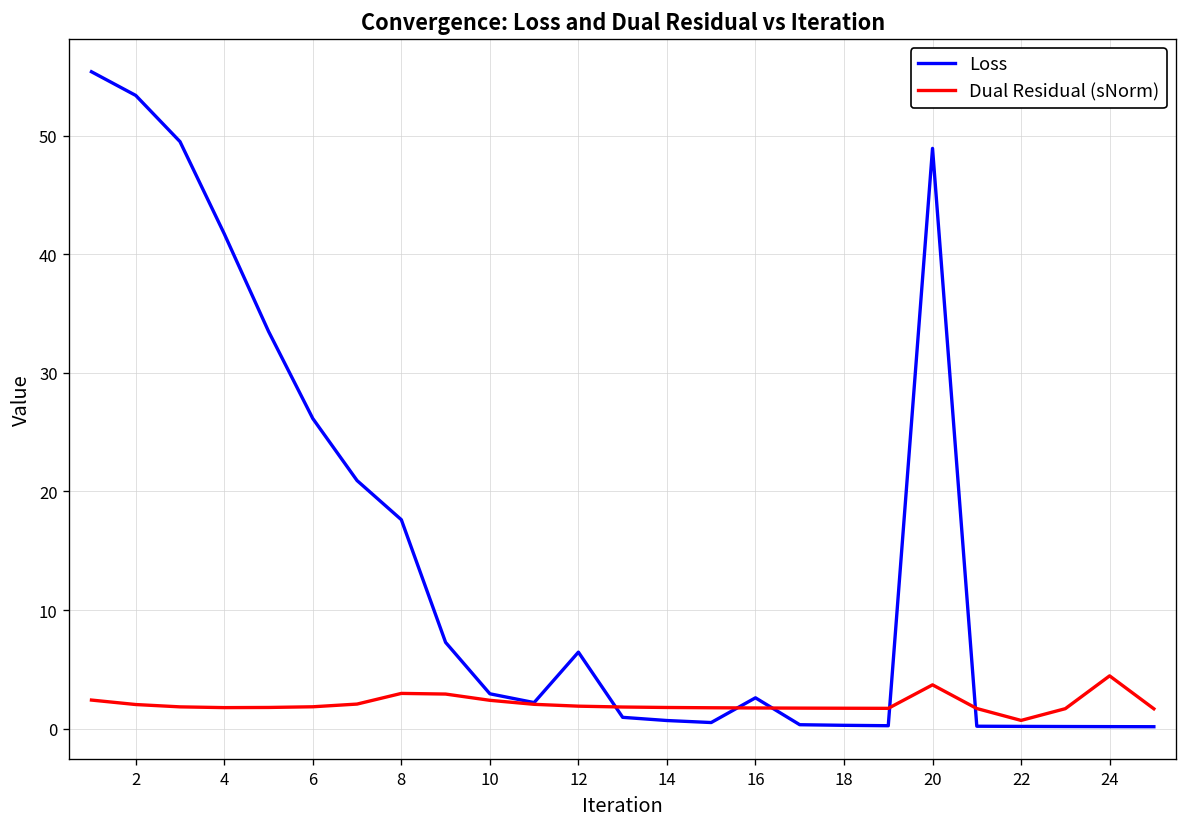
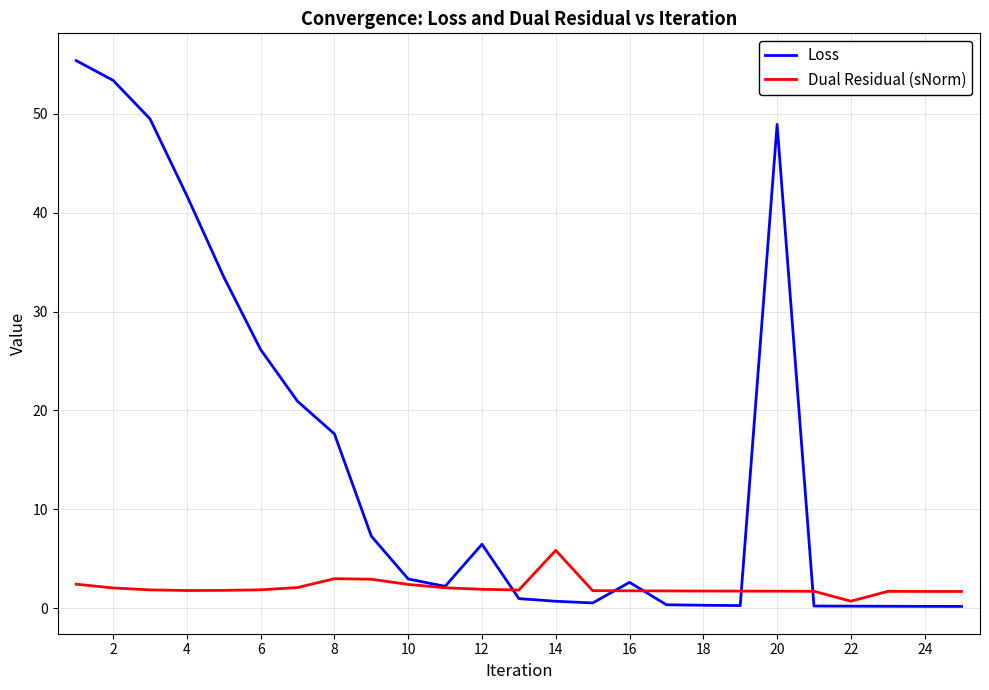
  {
    "Loss": {
      "2": 53,
      "4": 42,
      "6": 26,
      "8": 18,
      "10": 3,
      "12": 6,
      "14": 1,
      "16": 3,
      "18": 0,
      "20": 49,
      "22": 0,
      "24": 0
    },
    "Dual Residual (sNorm)": {
      "2": 2,
      "4": 2,
      "6": 2,
      "8": 3,
      "10": 2,
      "12": 2,
-     "14": 2,
+     "14": 6,
      "16": 2,
      "18": 2,
-     "20": 4,
+     "20": 2,
      "22": 1,
-     "24": 4
+     "24": 2
    }
  }
